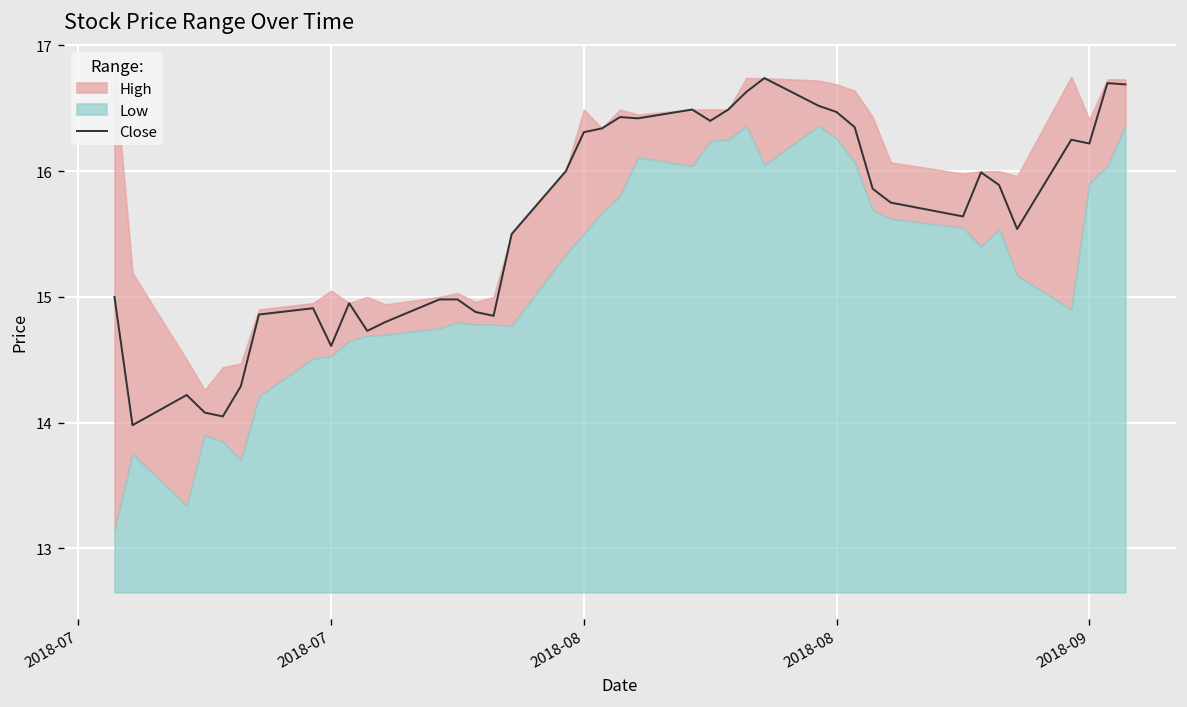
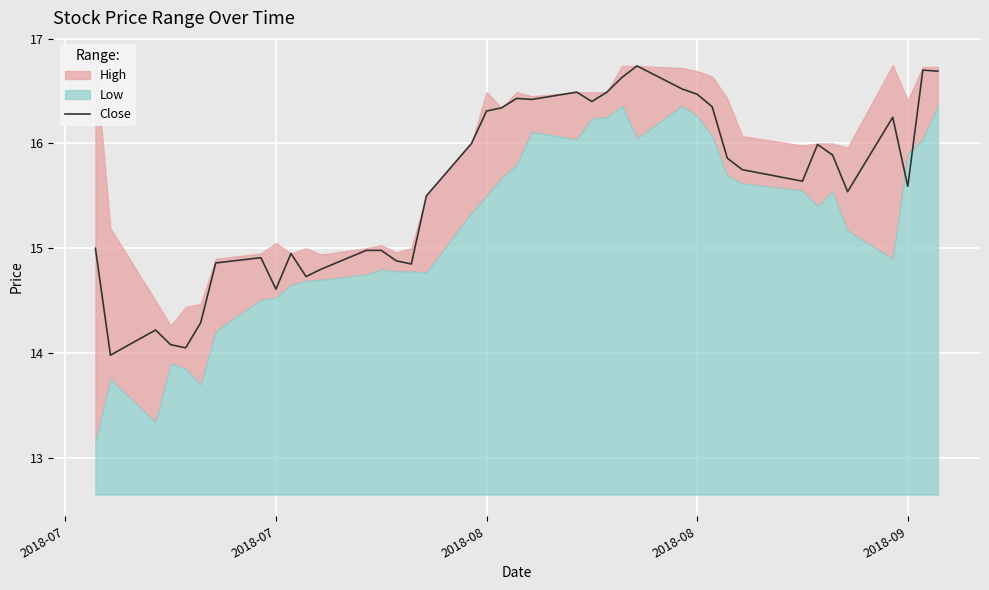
  {
    "Close": {
      "2018-07": 14.61,
-     "2018-09": 16.22
+     "2018-09": 15.59
    },
    "Low": {
      "2018-07": 14.53,
      "2018-09": 15.90
    }
  }
